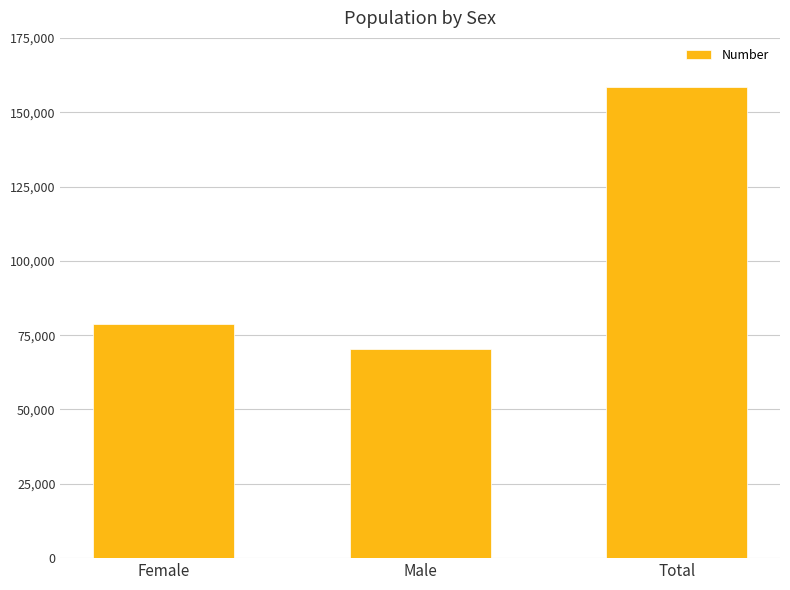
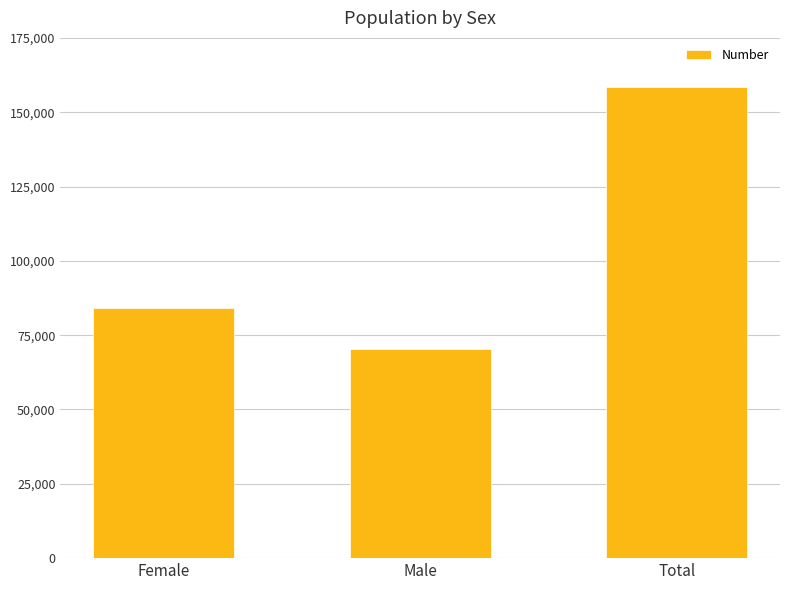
  {
-   "Female": "79,000",
+   "Female": "84,000",
    "Male": "71,000",
    "Total": "159,000"
  }
